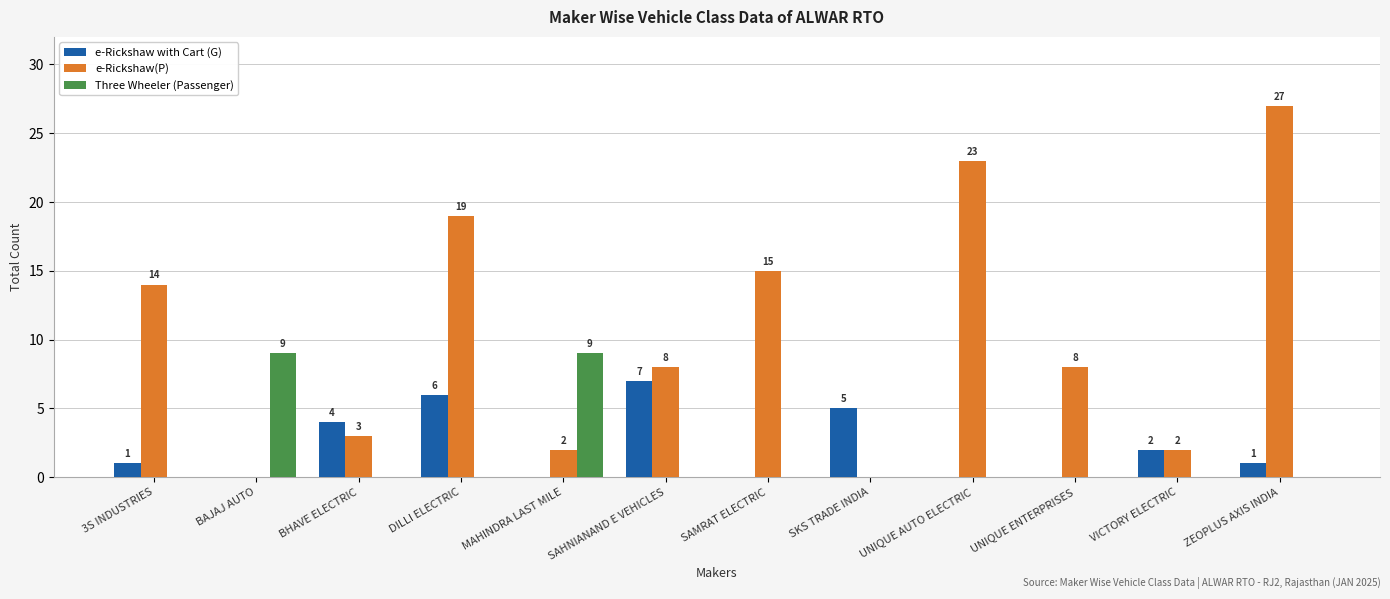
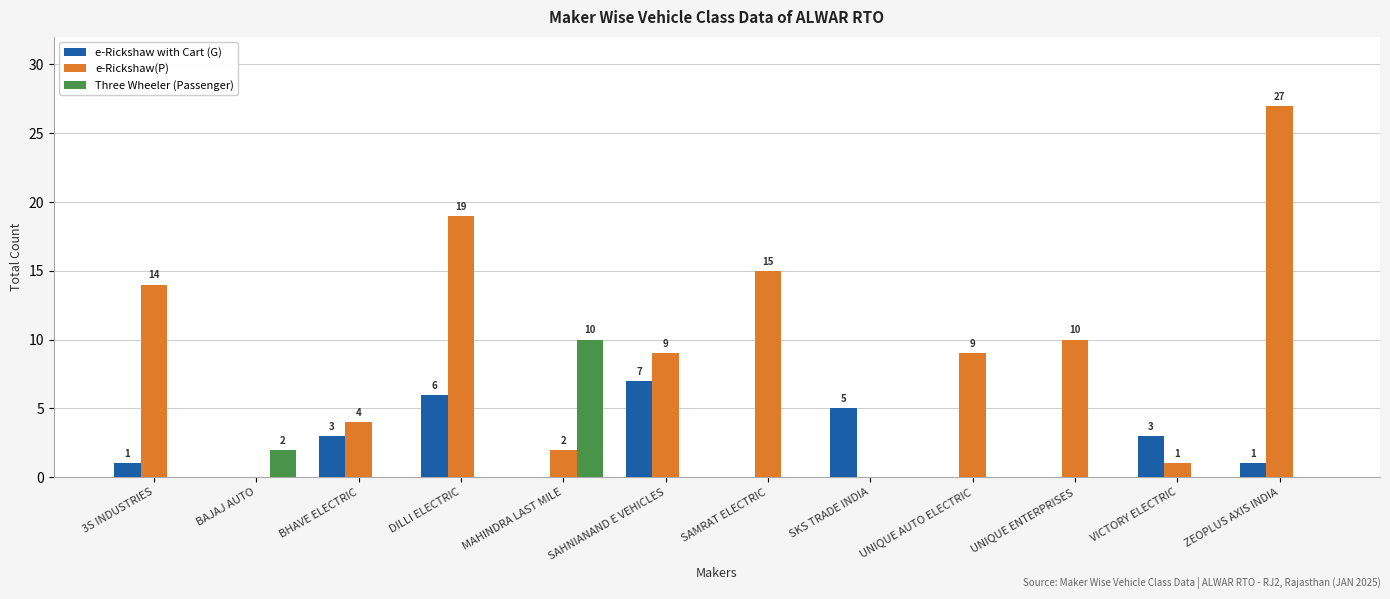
  {
    "e-Rickshaw with Cart (G)": {
      "3S INDUSTRIES": 1,
-     "BHAVE ELECTRIC": 4,
+     "BHAVE ELECTRIC": 3,
      "DILLI ELECTRIC": 6,
      "SAHNIANAND E VEHICLES": 7,
      "SKS TRADE INDIA": 5,
-     "VICTORY ELECTRIC": 2,
+     "VICTORY ELECTRIC": 3,
      "ZEOPLUS AXIS INDIA": 1
    },
    "e-Rickshaw(P)": {
      "3S INDUSTRIES": 14,
-     "BHAVE ELECTRIC": 3,
+     "BHAVE ELECTRIC": 4,
      "DILLI ELECTRIC": 19,
      "MAHINDRA LAST MILE": 2,
-     "SAHNIANAND E VEHICLES": 8,
+     "SAHNIANAND E VEHICLES": 9,
      "SAMRAT ELECTRIC": 15,
-     "UNIQUE AUTO ELECTRIC": 23,
-     "UNIQUE ENTERPRISES": 8,
-     "VICTORY ELECTRIC": 2,
+     "UNIQUE AUTO ELECTRIC": 9,
+     "UNIQUE ENTERPRISES": 10,
+     "VICTORY ELECTRIC": 1,
      "ZEOPLUS AXIS INDIA": 27
    },
    "Three Wheeler (Passenger)": {
-     "BAJAJ AUTO": 9,
-     "MAHINDRA LAST MILE": 9
+     "BAJAJ AUTO": 2,
+     "MAHINDRA LAST MILE": 10
    }
  }
